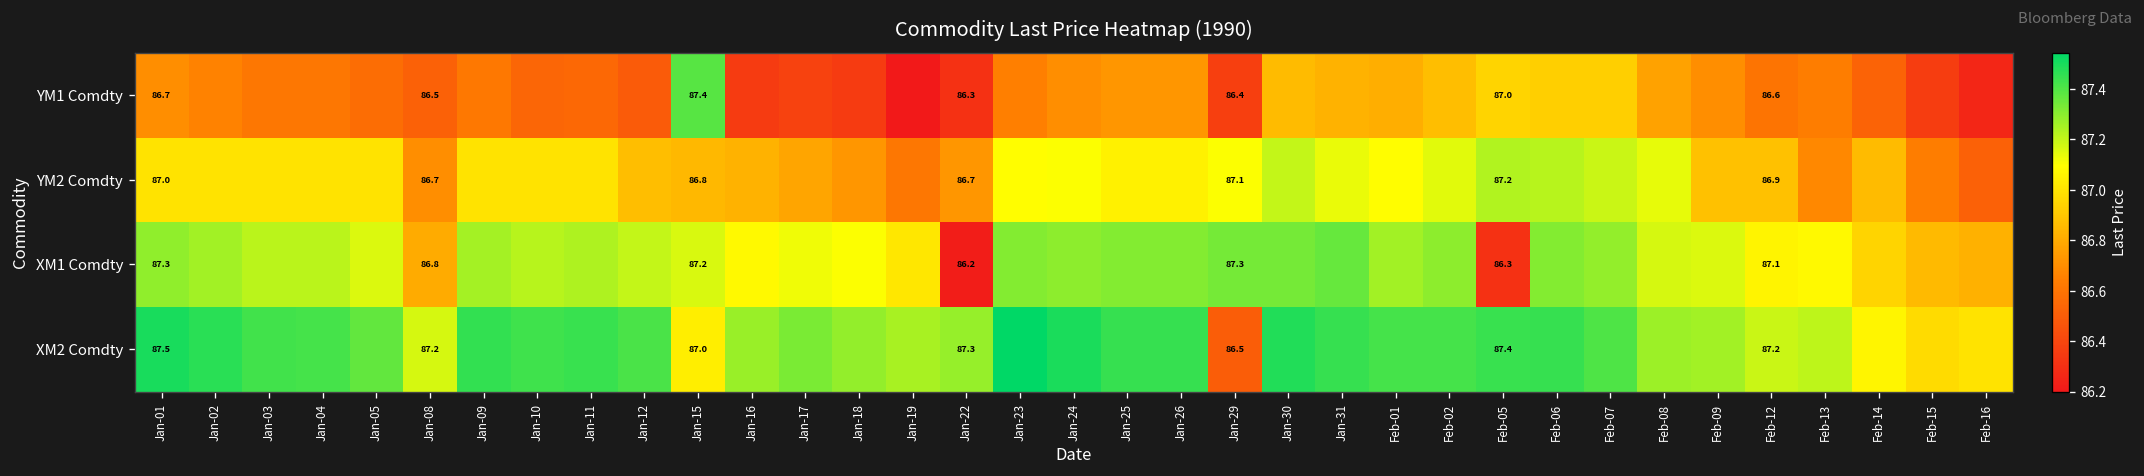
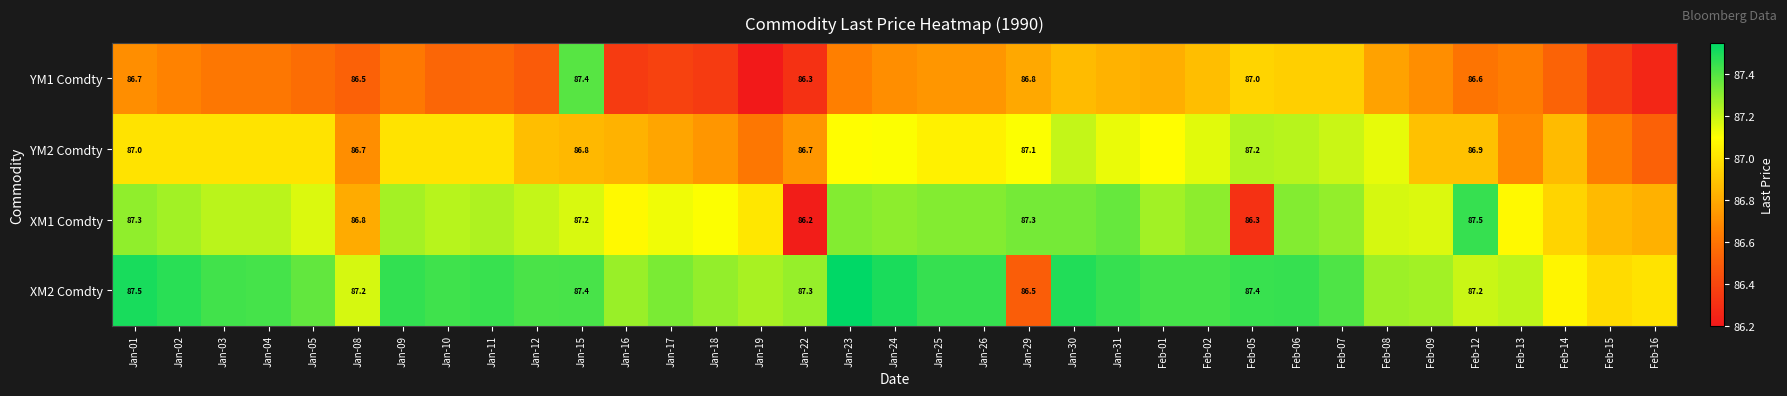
  {
    "YM1 Comdty": {
      "Jan-01": 86.7,
      "Jan-08": 86.5,
      "Jan-15": 87.4,
      "Jan-22": 86.3,
-     "Jan-29": 86.4,
+     "Jan-29": 86.8,
      "Feb-05": 87.0,
      "Feb-12": 86.6
    },
    "YM2 Comdty": {
      "Jan-01": 87.0,
      "Jan-08": 86.7,
      "Jan-15": 86.8,
      "Jan-22": 86.7,
      "Jan-29": 87.1,
      "Feb-05": 87.2,
      "Feb-12": 86.9
    },
    "XM1 Comdty": {
      "Jan-01": 87.3,
      "Jan-08": 86.8,
      "Jan-15": 87.2,
      "Jan-22": 86.2,
      "Jan-29": 87.3,
      "Feb-05": 86.3,
-     "Feb-12": 87.1
+     "Feb-12": 87.5
    },
    "XM2 Comdty": {
      "Jan-01": 87.5,
      "Jan-08": 87.2,
-     "Jan-15": 87.0,
+     "Jan-15": 87.4,
      "Jan-22": 87.3,
      "Jan-29": 86.5,
      "Feb-05": 87.4,
      "Feb-12": 87.2
    }
  }
